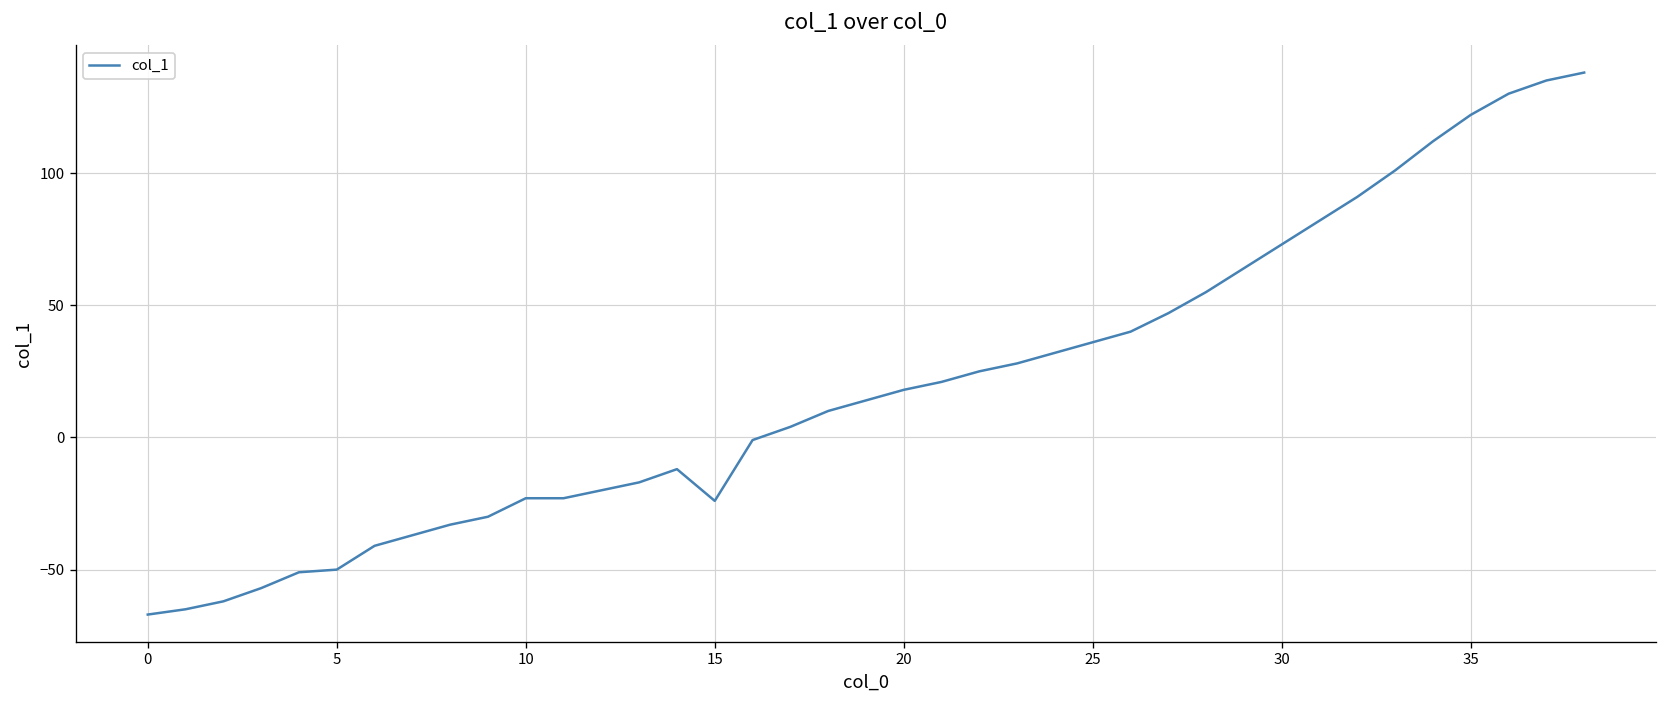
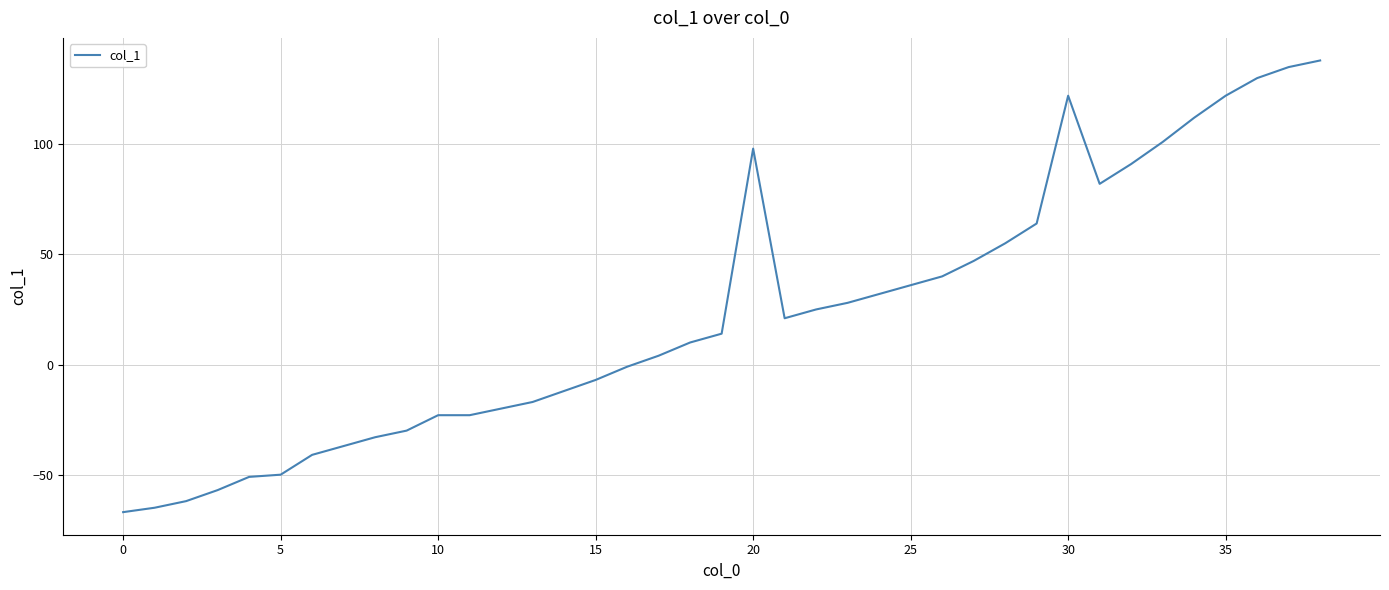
  {
    "0": -67,
    "5": -50,
    "10": -23,
-   "15": -24,
-   "20": 18,
+   "15": -7,
+   "20": 98,
    "25": 36,
-   "30": 73,
+   "30": 122,
    "35": 122
  }
